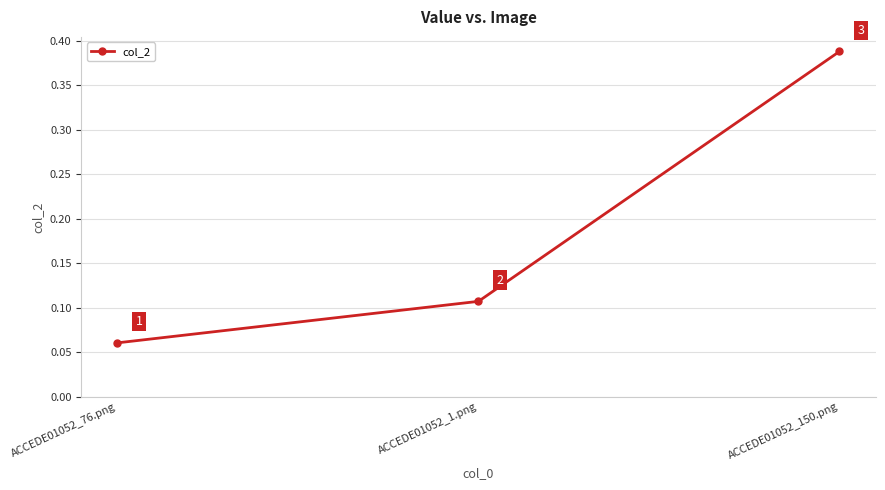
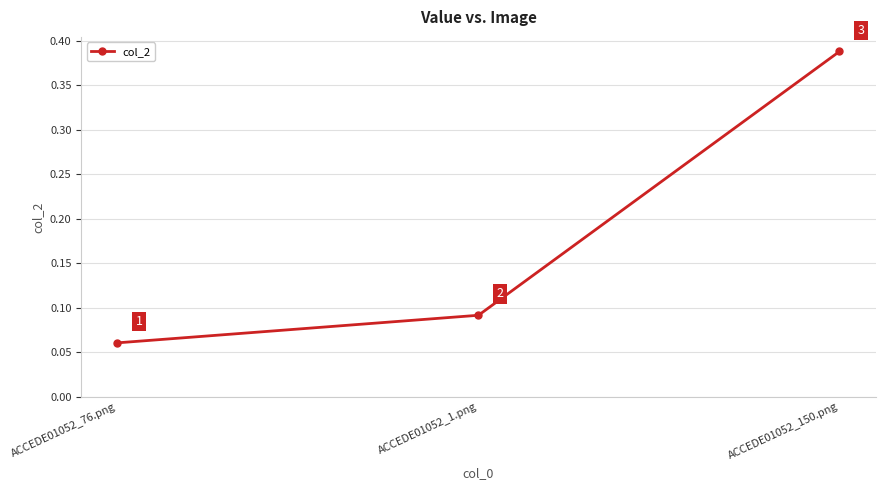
  {
-   "ACCEDE01052_1.png": 0.11
+   "ACCEDE01052_1.png": 0.09
  }
